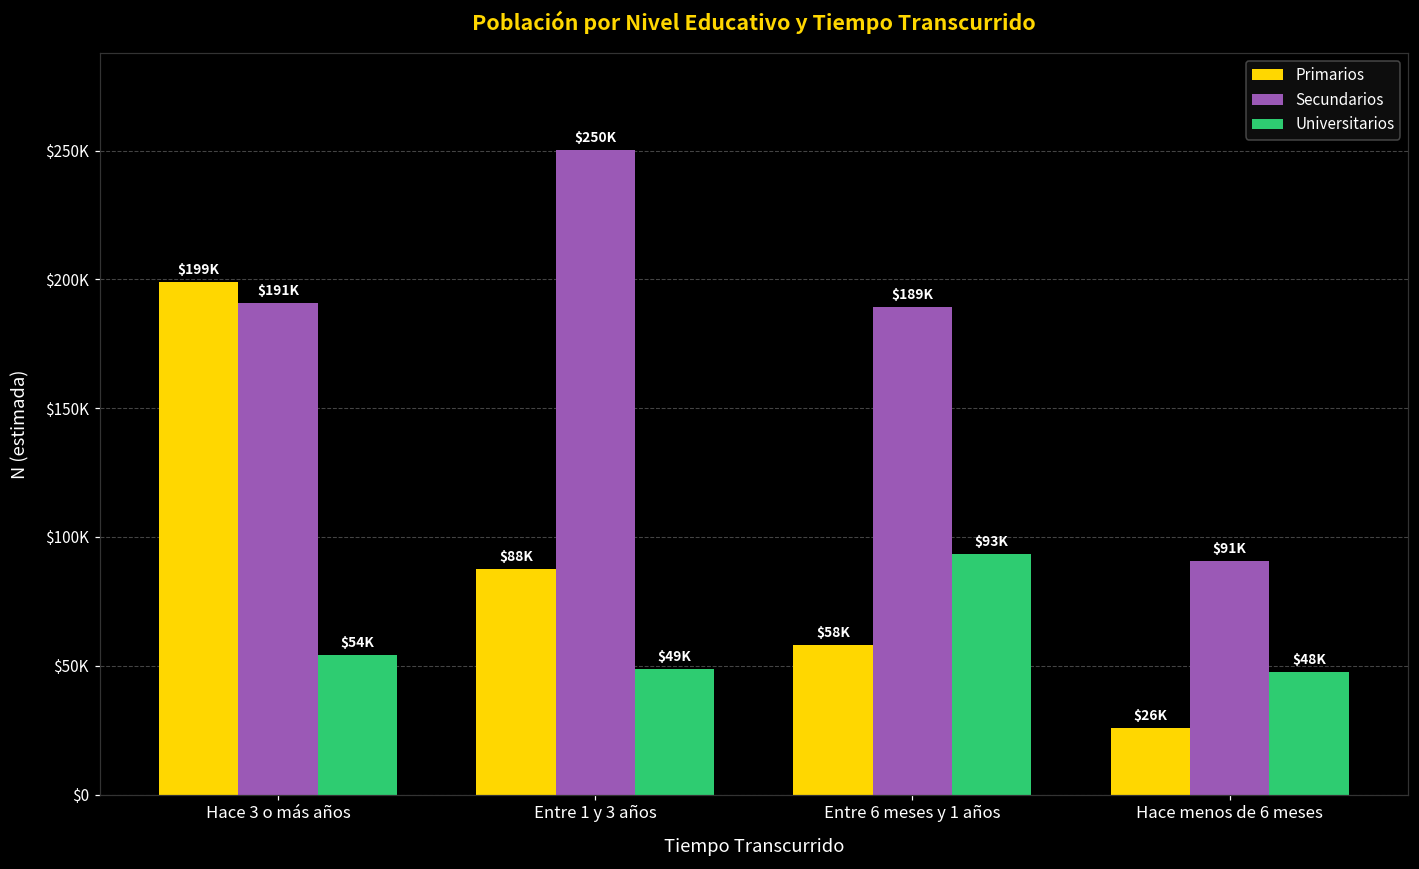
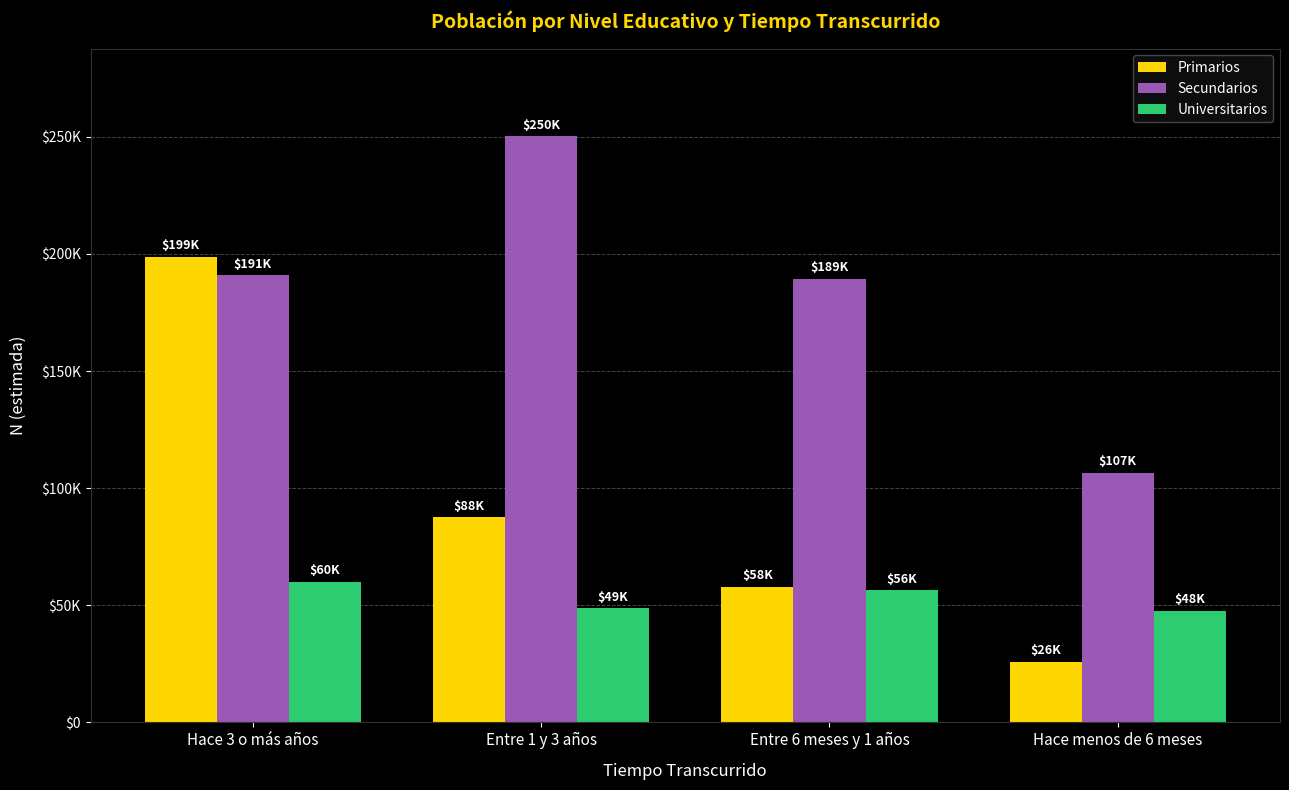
  {
    "Primarios": {
      "Hace 3 o más años": "$199K",
      "Entre 1 y 3 años": "$88K",
      "Entre 6 meses y 1 años": "$58K",
      "Hace menos de 6 meses": "$26K"
    },
    "Secundarios": {
      "Hace 3 o más años": "$191K",
      "Entre 1 y 3 años": "$250K",
      "Entre 6 meses y 1 años": "$189K",
-     "Hace menos de 6 meses": "$91K"
+     "Hace menos de 6 meses": "$107K"
    },
    "Universitarios": {
-     "Hace 3 o más años": "$54K",
+     "Hace 3 o más años": "$60K",
      "Entre 1 y 3 años": "$49K",
-     "Entre 6 meses y 1 años": "$93K",
+     "Entre 6 meses y 1 años": "$56K",
      "Hace menos de 6 meses": "$48K"
    }
  }
